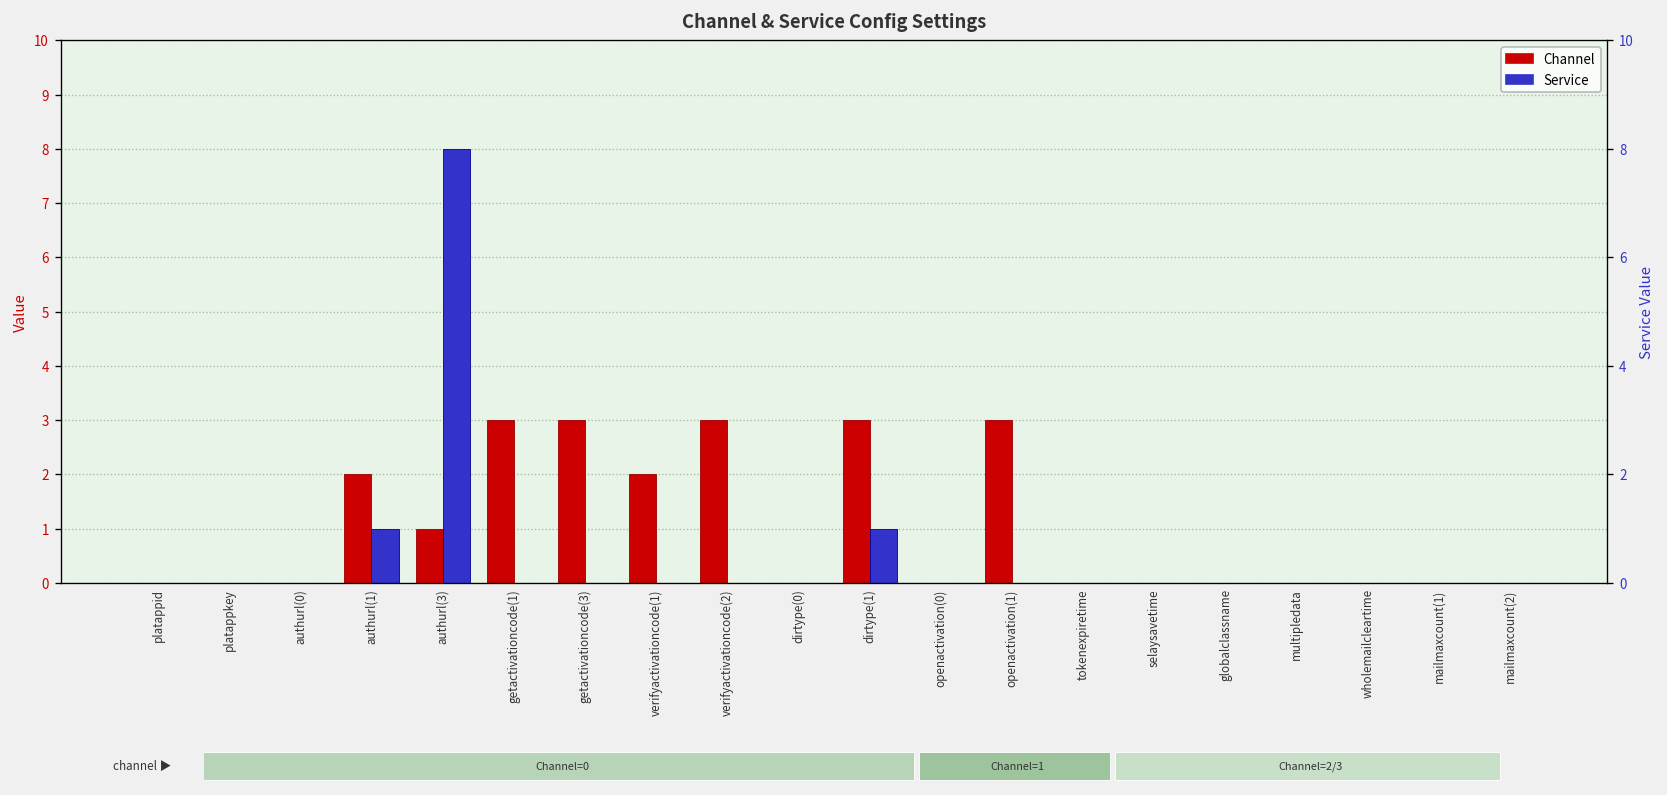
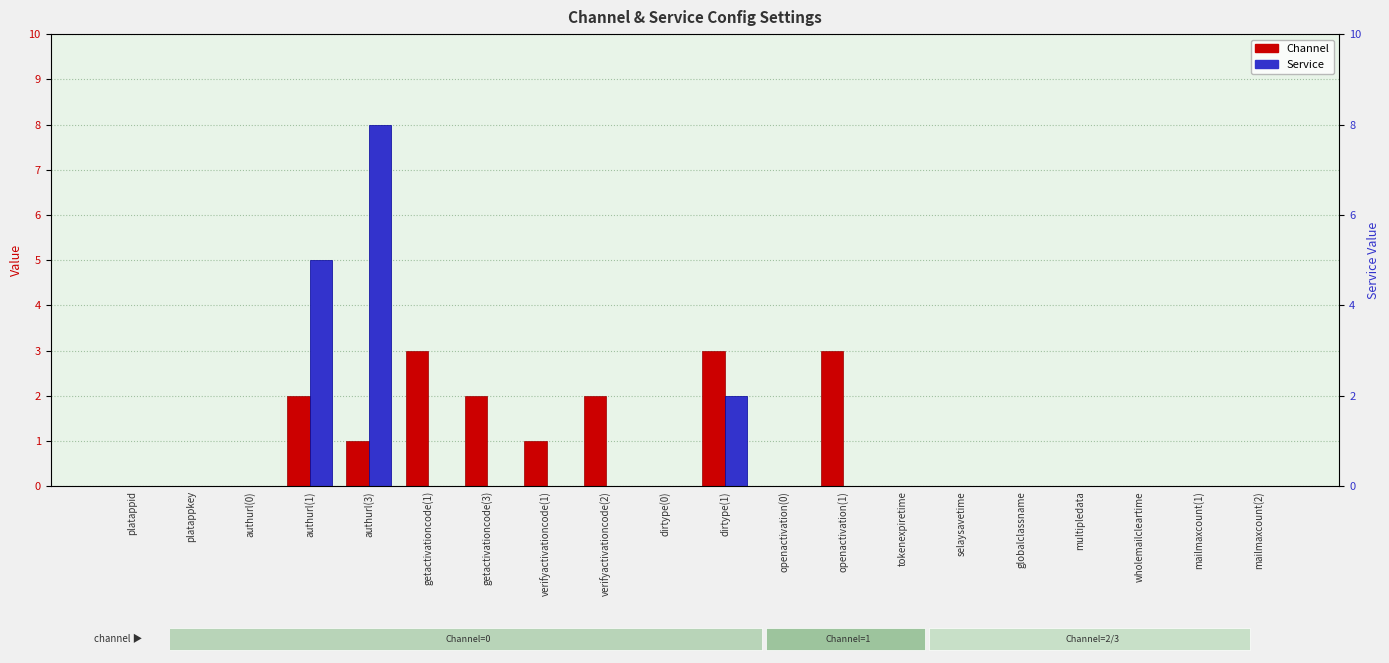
  {
    "Channel": {
      "platappid": 0,
      "platappkey": 0,
      "authurl(0)": 0,
      "authurl(1)": 2,
      "authurl(3)": 1,
      "getactivationcode(1)": 3,
-     "getactivationcode(3)": 3,
-     "verifyactivationcode(1)": 2,
-     "verifyactivationcode(2)": 3,
+     "getactivationcode(3)": 2,
+     "verifyactivationcode(1)": 1,
+     "verifyactivationcode(2)": 2,
      "dirtype(0)": 0,
      "dirtype(1)": 3,
      "openactivation(0)": 0,
      "openactivation(1)": 3,
      "tokenexpiretime": 0,
      "selaysavetime": 0,
      "globalclassname": 0,
      "multipledata": 0,
      "wholemailcleartime": 0,
      "mailmaxcount(1)": 0,
      "mailmaxcount(2)": 0
    },
    "Service": {
      "platappid": 0,
      "platappkey": 0,
      "authurl(0)": 0,
-     "authurl(1)": 1,
+     "authurl(1)": 5,
      "authurl(3)": 8,
      "getactivationcode(1)": 0,
      "getactivationcode(3)": 0,
      "verifyactivationcode(1)": 0,
      "verifyactivationcode(2)": 0,
      "dirtype(0)": 0,
-     "dirtype(1)": 1,
+     "dirtype(1)": 2,
      "openactivation(0)": 0,
      "openactivation(1)": 0,
      "tokenexpiretime": 0,
      "selaysavetime": 0,
      "globalclassname": 0,
      "multipledata": 0,
      "wholemailcleartime": 0,
      "mailmaxcount(1)": 0,
      "mailmaxcount(2)": 0
    }
  }
